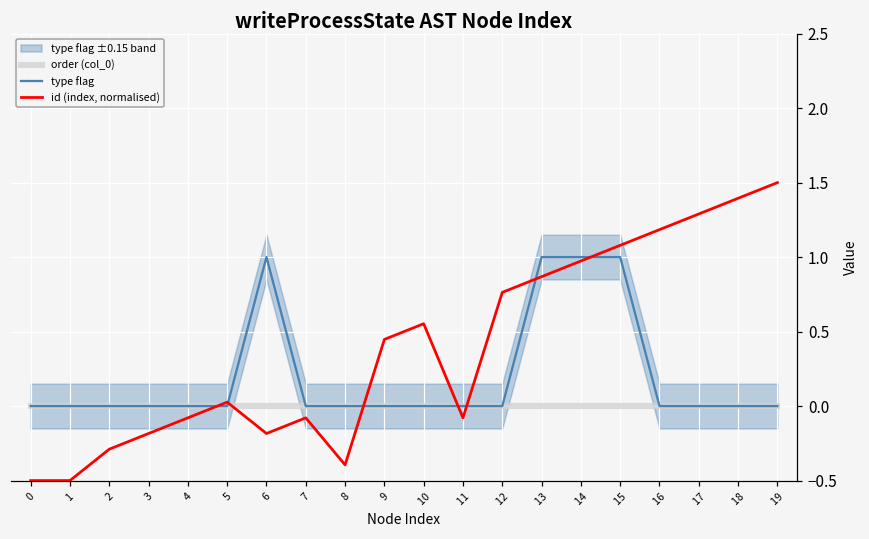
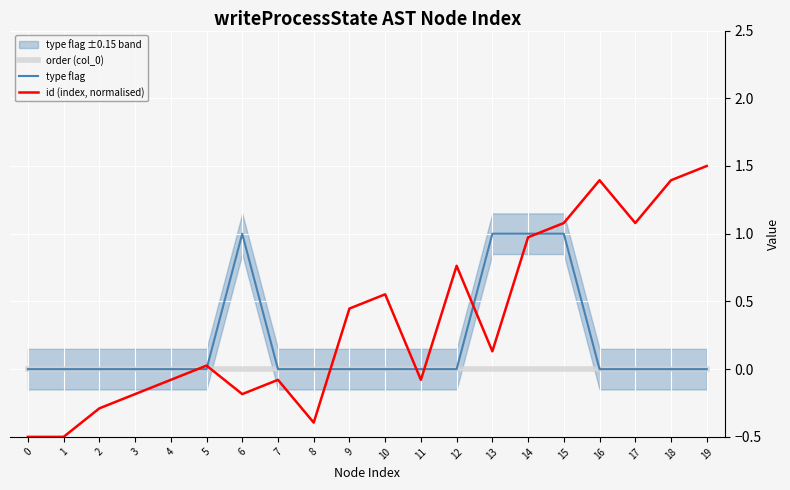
  {
    "id (index, normalised)": {
      "0": -0.50,
      "1": -0.50,
      "2": -0.29,
      "3": -0.18,
      "4": -0.08,
      "5": 0.03,
      "6": -0.18,
      "7": -0.08,
      "8": -0.39,
      "9": 0.45,
      "10": 0.55,
      "11": -0.08,
      "12": 0.76,
-     "13": 0.87,
+     "13": 0.13,
      "14": 0.97,
      "15": 1.08,
-     "16": 1.18,
-     "17": 1.29,
+     "16": 1.39,
+     "17": 1.08,
      "18": 1.39,
      "19": 1.50
    }
  }
